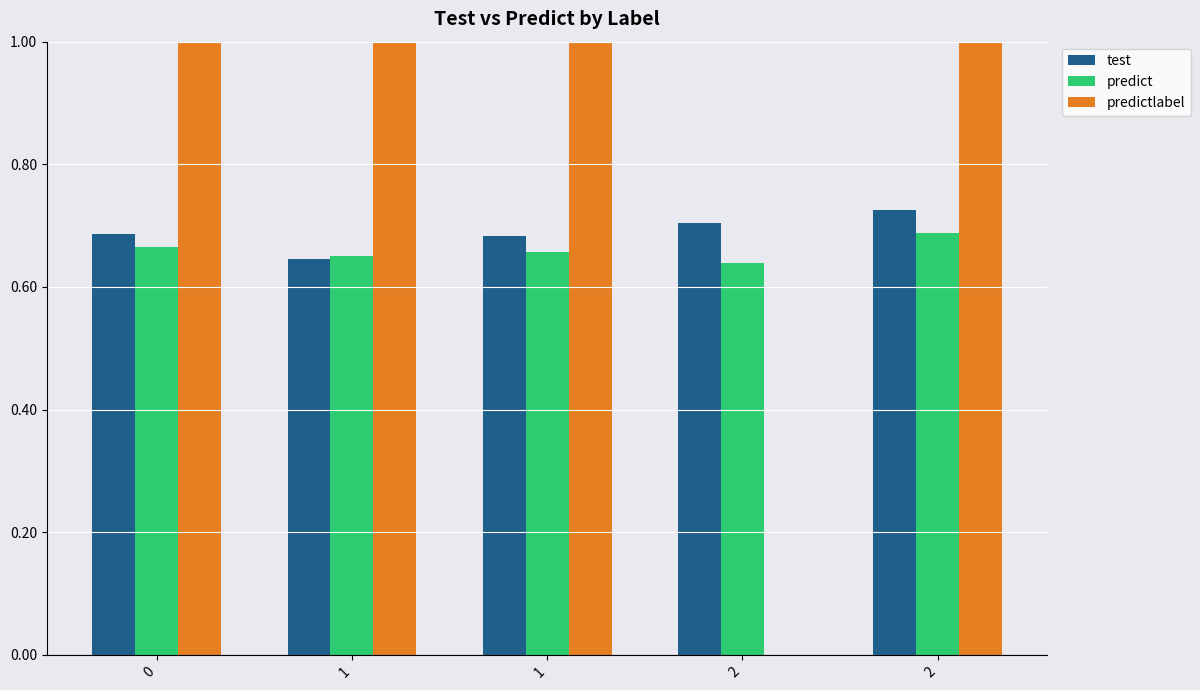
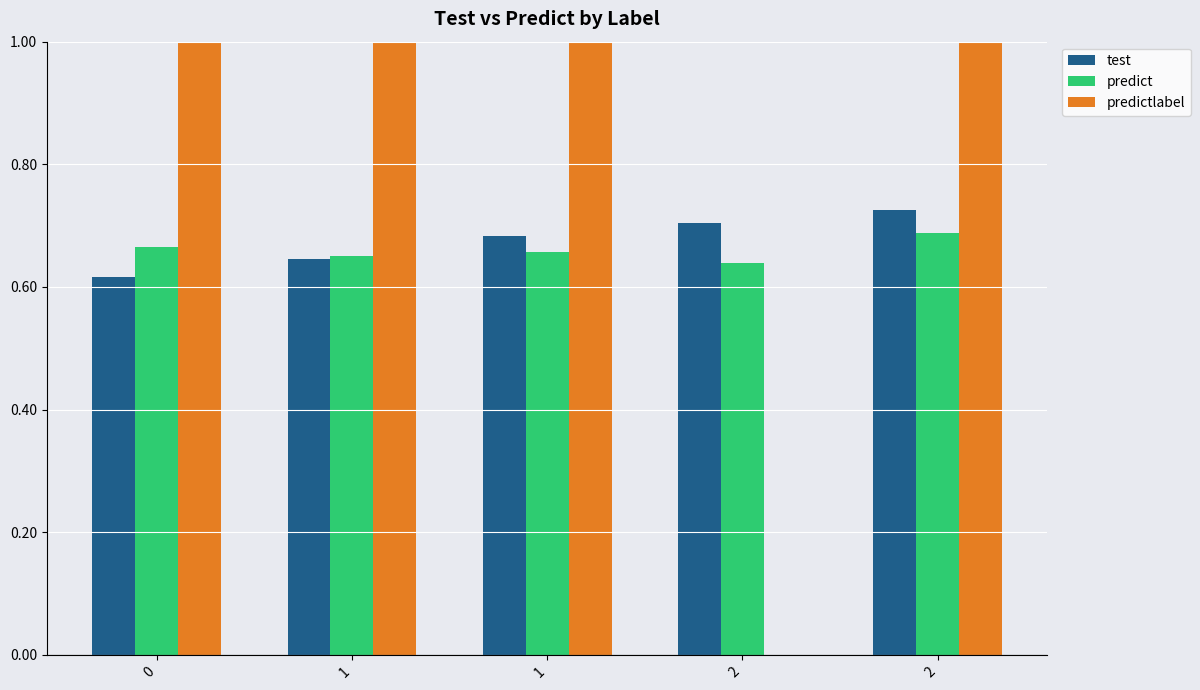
  {
    "test": {
-     "0": 0.69
+     "0": 0.62
    },
    "predict": {
      "0": 0.67
    },
    "predictlabel": {
      "0": 1.00
    }
  }
